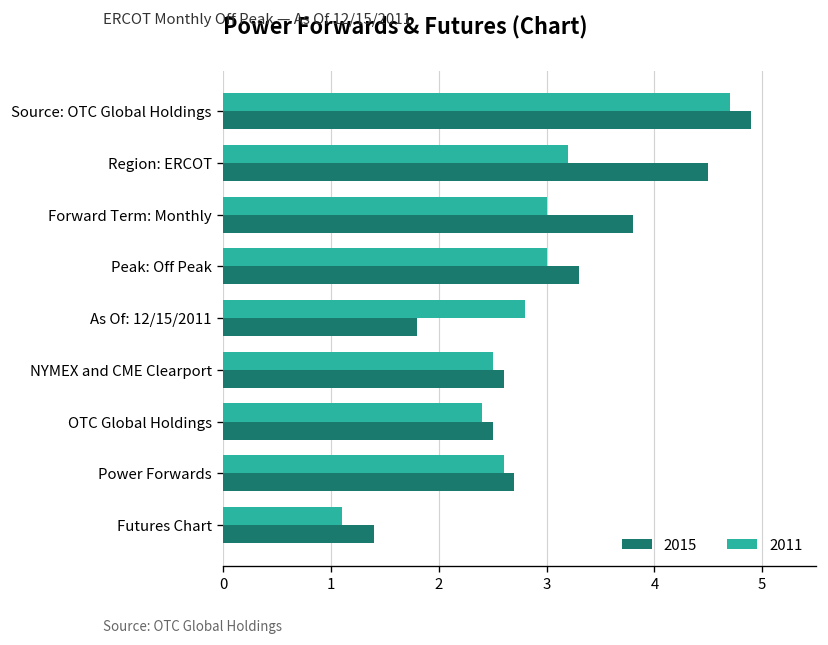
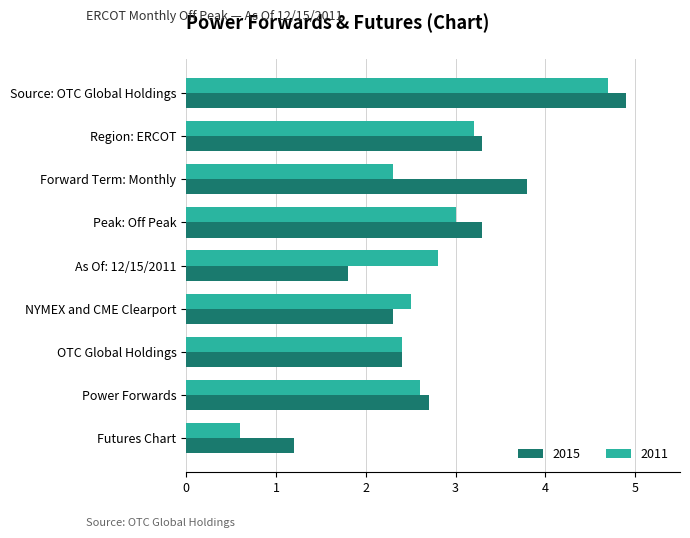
  {
    "2015": {
      "Source: OTC Global Holdings": 4.9,
-     "Region: ERCOT": 4.5,
+     "Region: ERCOT": 3.3,
      "Forward Term: Monthly": 3.8,
      "Peak: Off Peak": 3.3,
      "As Of: 12/15/2011": 1.8,
-     "NYMEX and CME Clearport": 2.6,
-     "OTC Global Holdings": 2.5,
+     "NYMEX and CME Clearport": 2.3,
+     "OTC Global Holdings": 2.4,
      "Power Forwards": 2.7,
-     "Futures Chart": 1.4
+     "Futures Chart": 1.2
    },
    "2011": {
      "Source: OTC Global Holdings": 4.7,
      "Region: ERCOT": 3.2,
-     "Forward Term: Monthly": 3.0,
+     "Forward Term: Monthly": 2.3,
      "Peak: Off Peak": 3.0,
      "As Of: 12/15/2011": 2.8,
      "NYMEX and CME Clearport": 2.5,
      "OTC Global Holdings": 2.4,
      "Power Forwards": 2.6,
-     "Futures Chart": 1.1
+     "Futures Chart": 0.6
    }
  }
